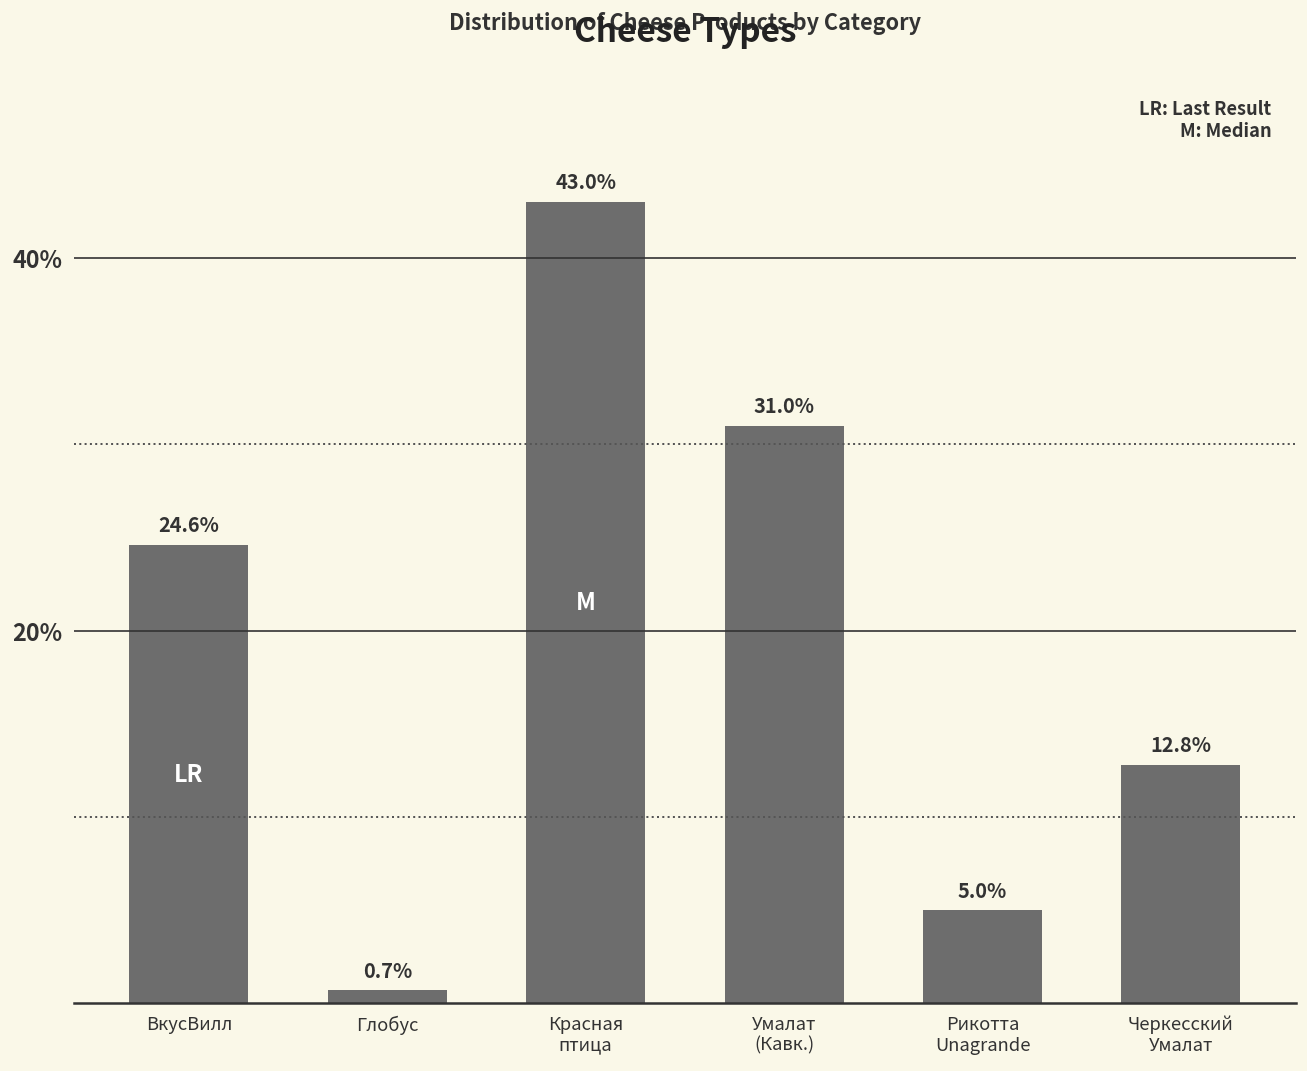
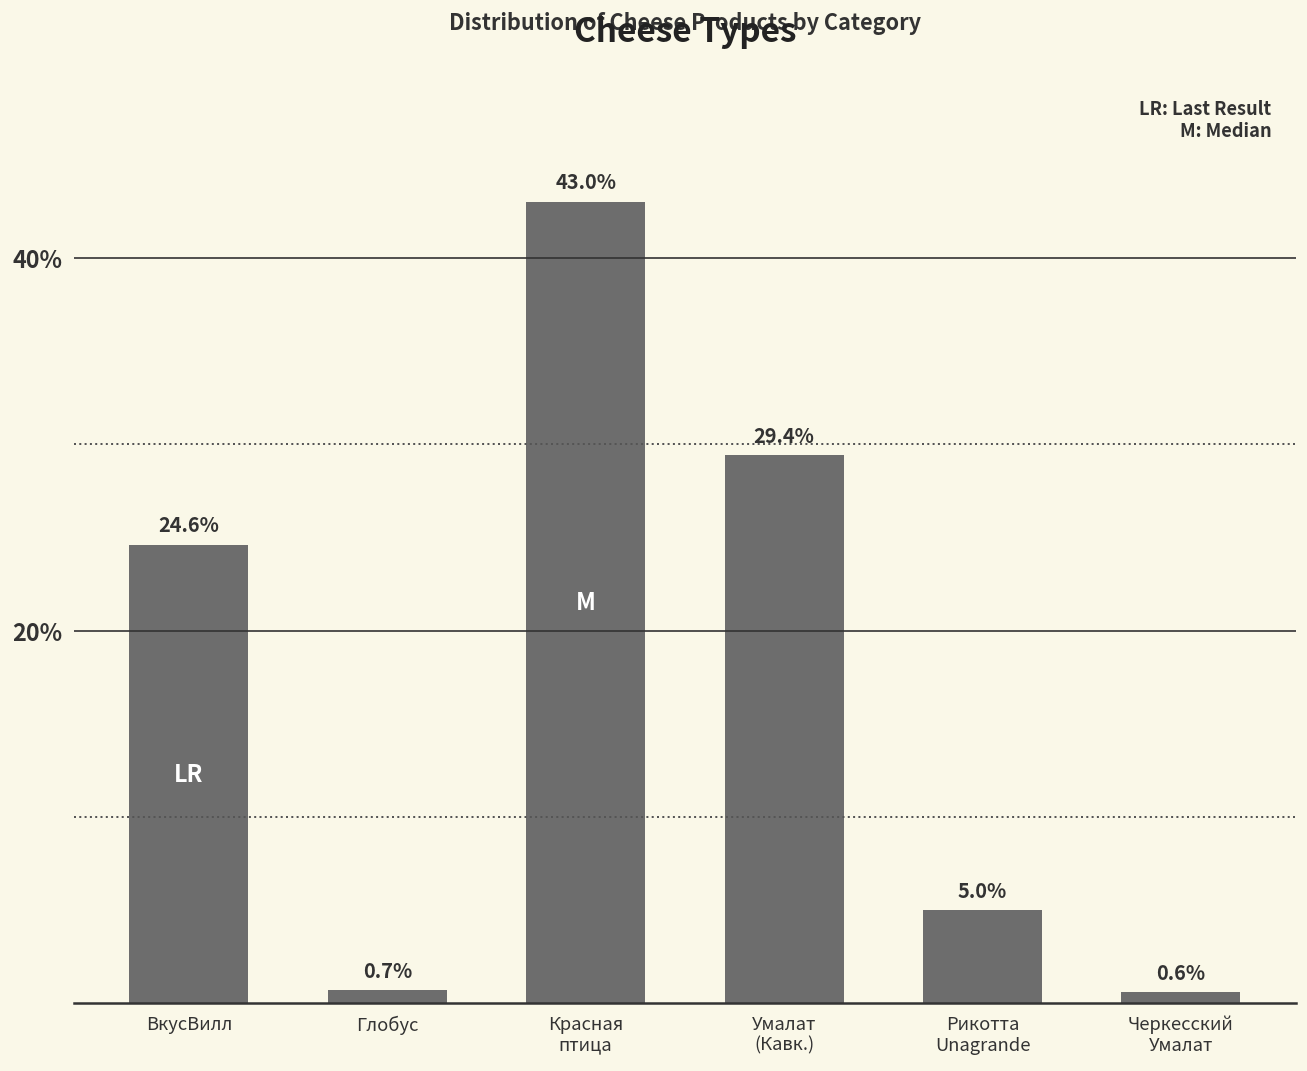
  {
    "ВкусВилл": "24.6%",
    "Глобус": "0.7%",
    "Красная птица": "43.0%",
-   "Умалат (Кавк.)": "31.0%",
+   "Умалат (Кавк.)": "29.4%",
    "Рикотта Unagrande": "5.0%",
-   "Черкесский Умалат": "12.8%"
+   "Черкесский Умалат": "0.6%"
  }
